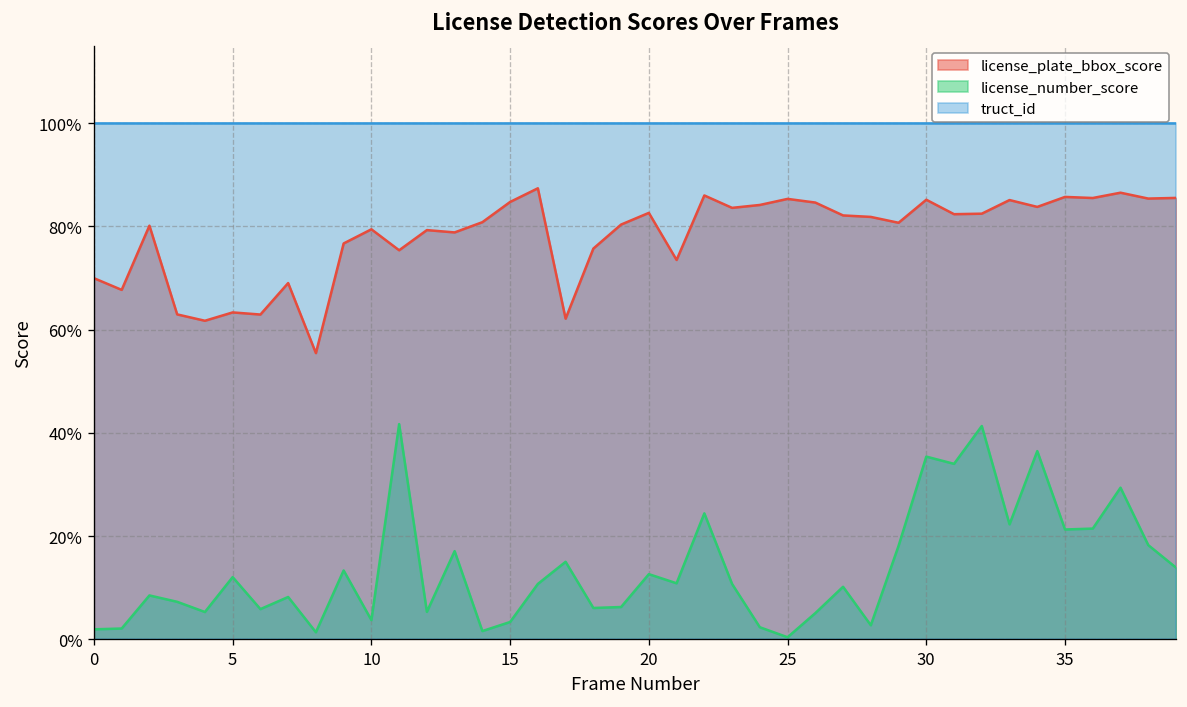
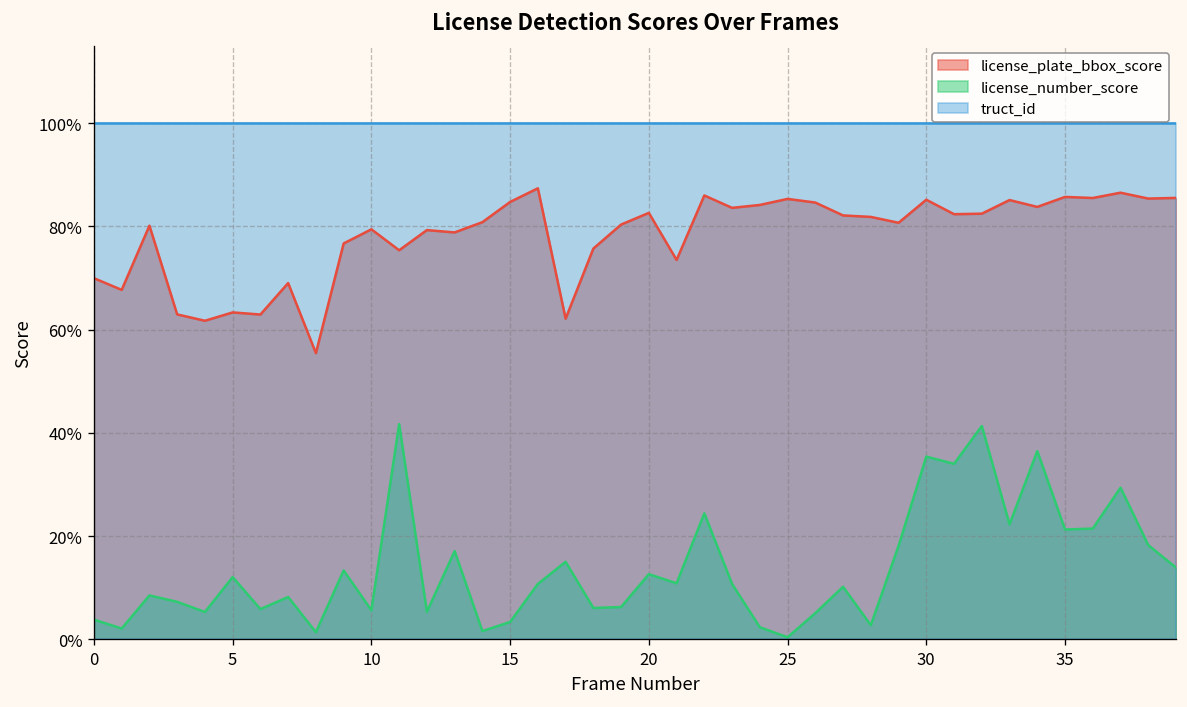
  {
    "license_plate_bbox_score": {
      "0": "70%",
      "5": "63%",
      "10": "79%",
      "15": "85%",
      "20": "83%",
      "25": "85%",
      "30": "85%",
      "35": "86%"
    },
    "license_number_score": {
-     "0": "2%",
+     "0": "4%",
      "5": "12%",
-     "10": "4%",
+     "10": "6%",
      "15": "3%",
      "20": "13%",
      "25": "0%",
      "30": "35%",
      "35": "21%"
    },
    "truct_id": {
      "0": "100%",
      "5": "100%",
      "10": "100%",
      "15": "100%",
      "20": "100%",
      "25": "100%",
      "30": "100%"
    }
  }
